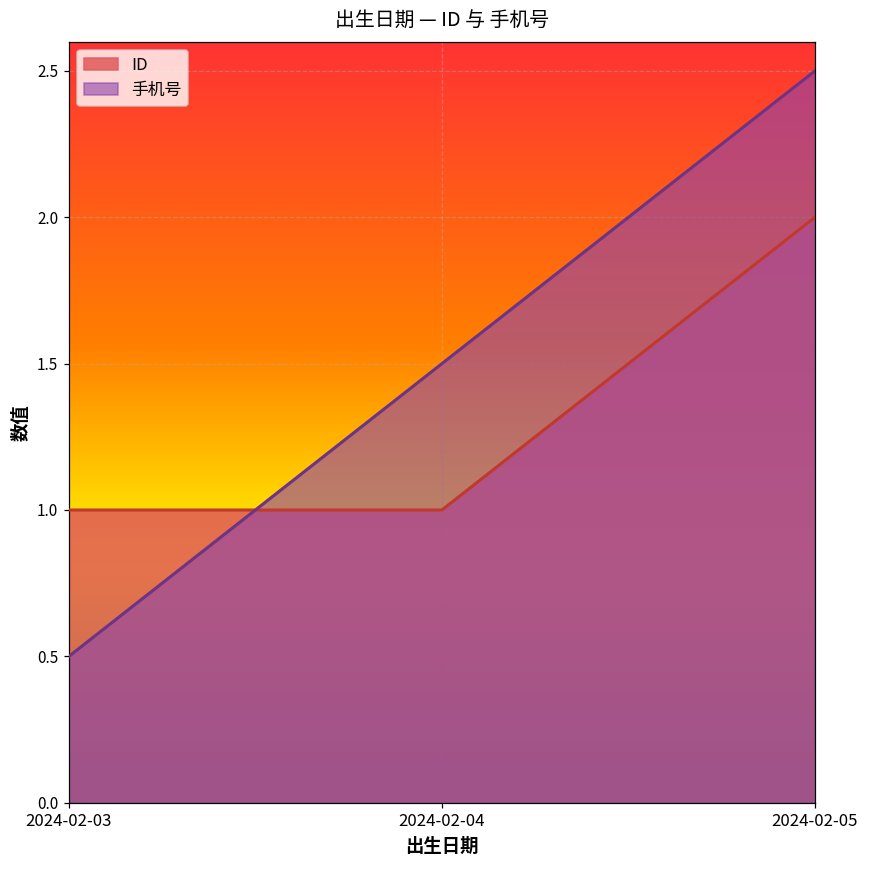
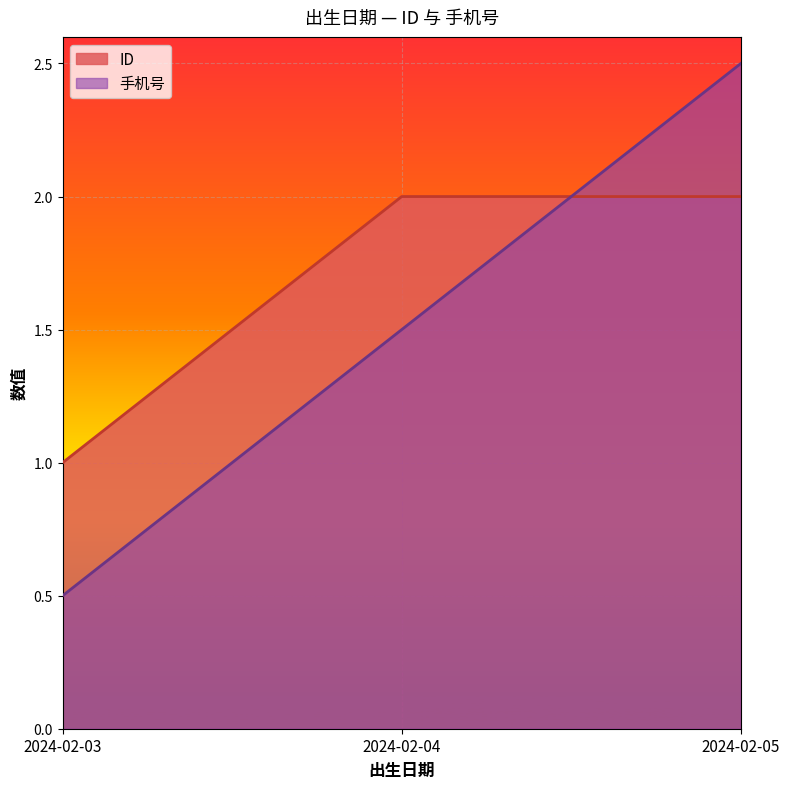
  {
    "ID": {
      "2024-02-03": 1,
-     "2024-02-04": 1,
+     "2024-02-04": 2,
      "2024-02-05": 2
    },
    "手机号": {
      "2024-02-03": 0.50,
      "2024-02-04": 1.50,
      "2024-02-05": 2.50
    }
  }
